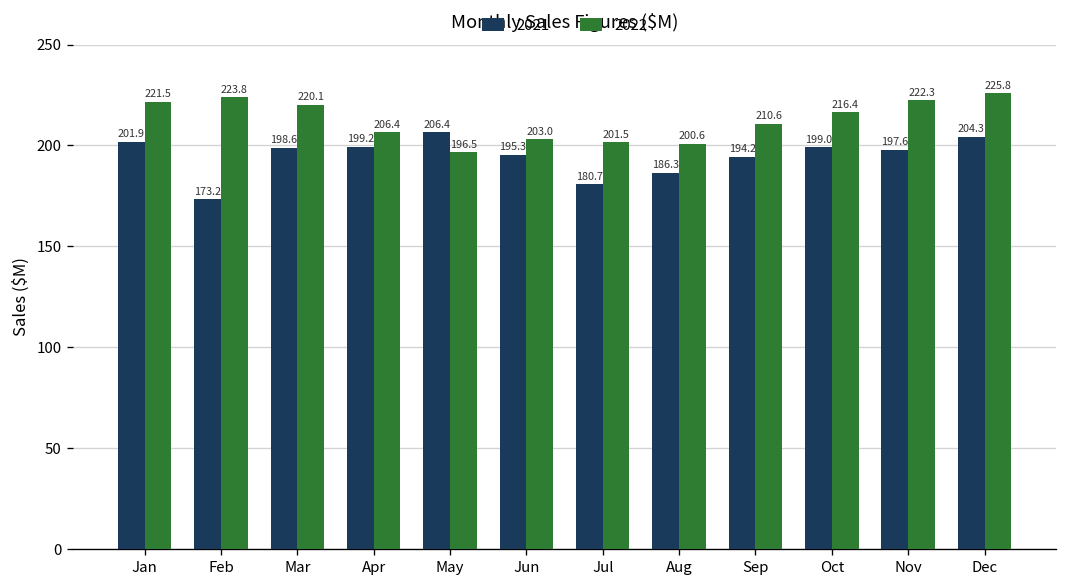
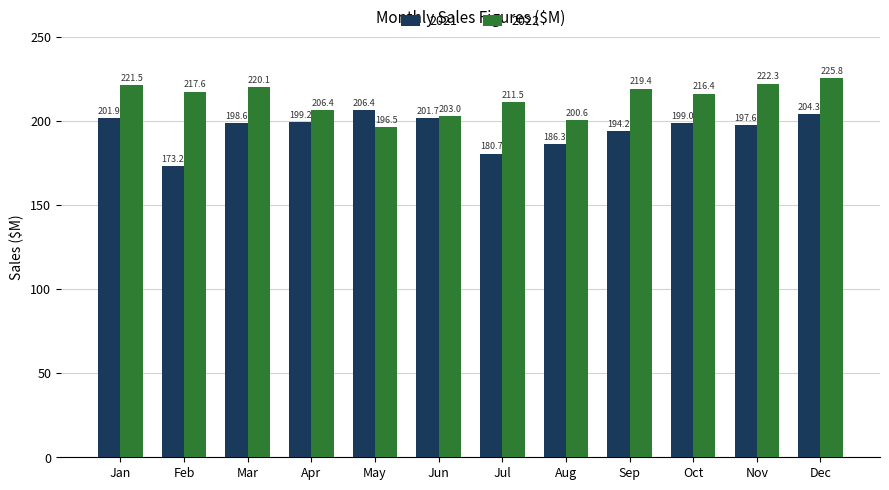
  {
    "2021": {
      "Jan": 201.9,
      "Feb": 173.2,
      "Mar": 198.6,
      "Apr": 199.2,
      "May": 206.4,
-     "Jun": 195.3,
+     "Jun": 201.7,
      "Jul": 180.7,
      "Aug": 186.3,
      "Sep": 194.2,
      "Oct": 199.0,
      "Nov": 197.6,
      "Dec": 204.3
    },
    "2022": {
      "Jan": 221.5,
-     "Feb": 223.8,
+     "Feb": 217.6,
      "Mar": 220.1,
      "Apr": 206.4,
      "May": 196.5,
      "Jun": 203.0,
-     "Jul": 201.5,
+     "Jul": 211.5,
      "Aug": 200.6,
-     "Sep": 210.6,
+     "Sep": 219.4,
      "Oct": 216.4,
      "Nov": 222.3,
      "Dec": 225.8
    }
  }
